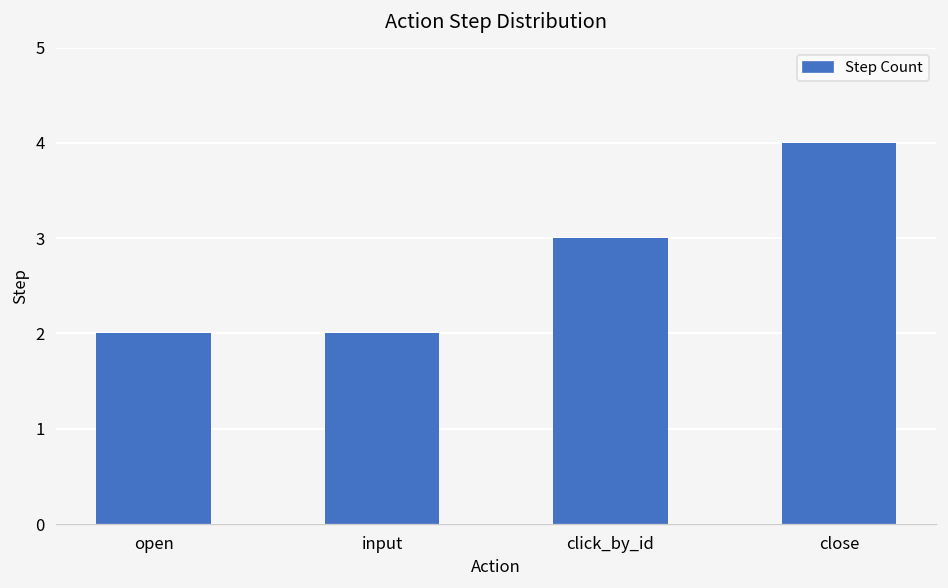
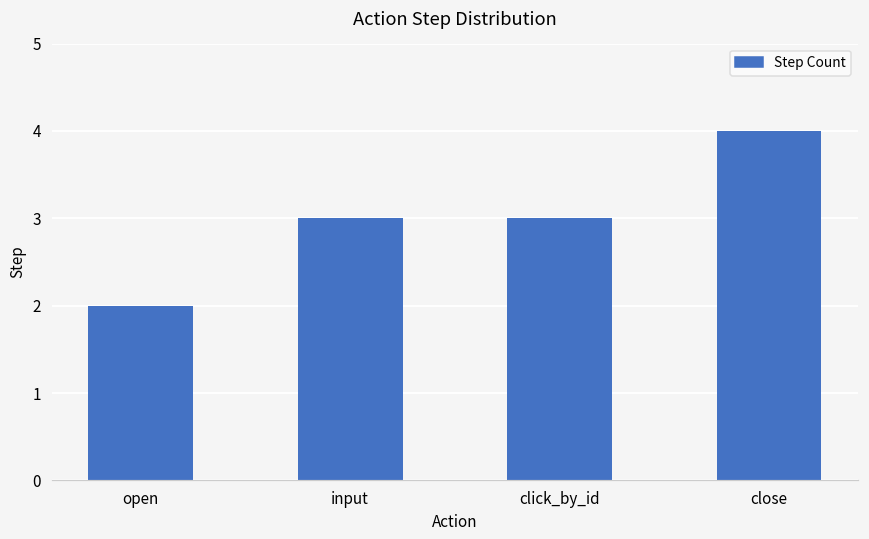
  {
    "open": 2,
-   "input": 2,
+   "input": 3,
    "click_by_id": 3,
    "close": 4
  }
